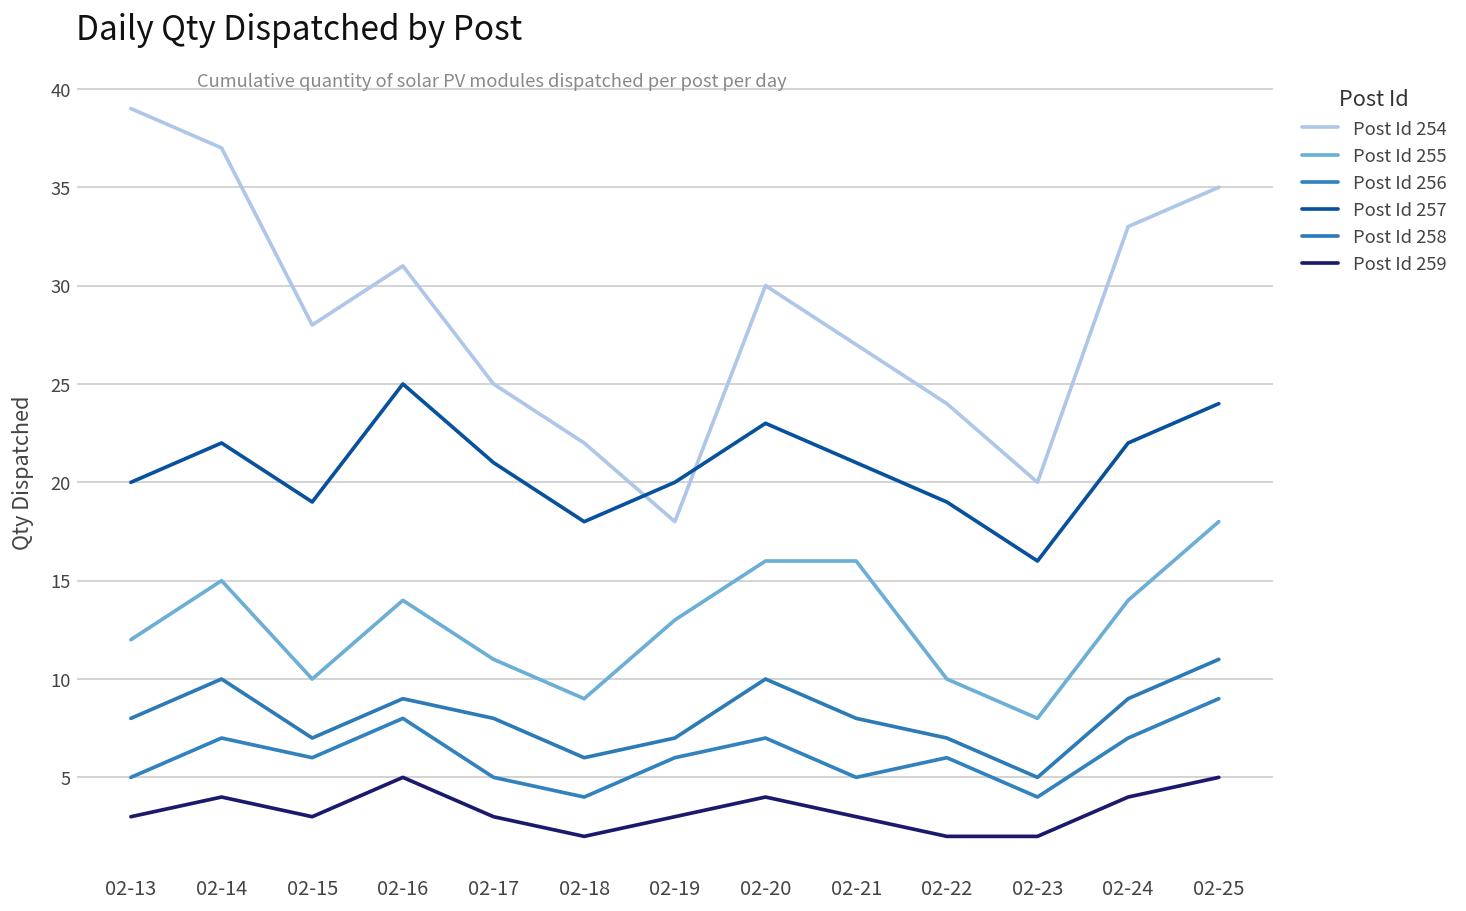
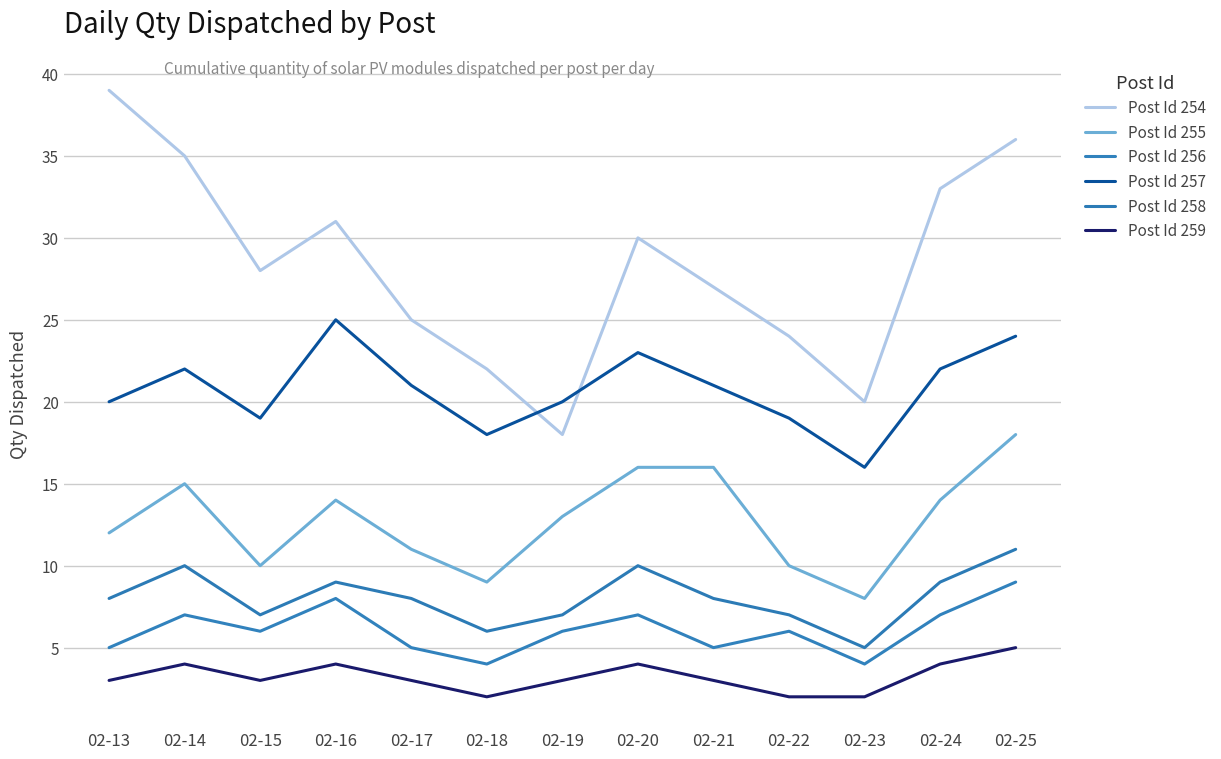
  {
    "Post Id 254": {
      "02-13": 39,
-     "02-14": 37,
+     "02-14": 35,
      "02-15": 28,
      "02-16": 31,
      "02-17": 25,
      "02-18": 22,
      "02-19": 18,
      "02-20": 30,
      "02-21": 27,
      "02-22": 24,
      "02-23": 20,
      "02-24": 33,
-     "02-25": 35
+     "02-25": 36
    },
    "Post Id 255": {
      "02-13": 12,
      "02-14": 15,
      "02-15": 10,
      "02-16": 14,
      "02-17": 11,
      "02-18": 9,
      "02-19": 13,
      "02-20": 16,
      "02-21": 16,
      "02-22": 10,
      "02-23": 8,
      "02-24": 14,
      "02-25": 18
    },
    "Post Id 257": {
      "02-13": 20,
      "02-14": 22,
      "02-15": 19,
      "02-16": 25,
      "02-17": 21,
      "02-18": 18,
      "02-19": 20,
      "02-20": 23,
      "02-21": 21,
      "02-22": 19,
      "02-23": 16,
      "02-24": 22,
      "02-25": 24
    },
    "Post Id 259": {
      "02-13": 3,
      "02-14": 4,
      "02-15": 3,
-     "02-16": 5,
+     "02-16": 4,
      "02-17": 3,
      "02-18": 2,
      "02-19": 3,
      "02-20": 4,
      "02-21": 3,
      "02-22": 2,
      "02-23": 2,
      "02-24": 4,
      "02-25": 5
    }
  }
